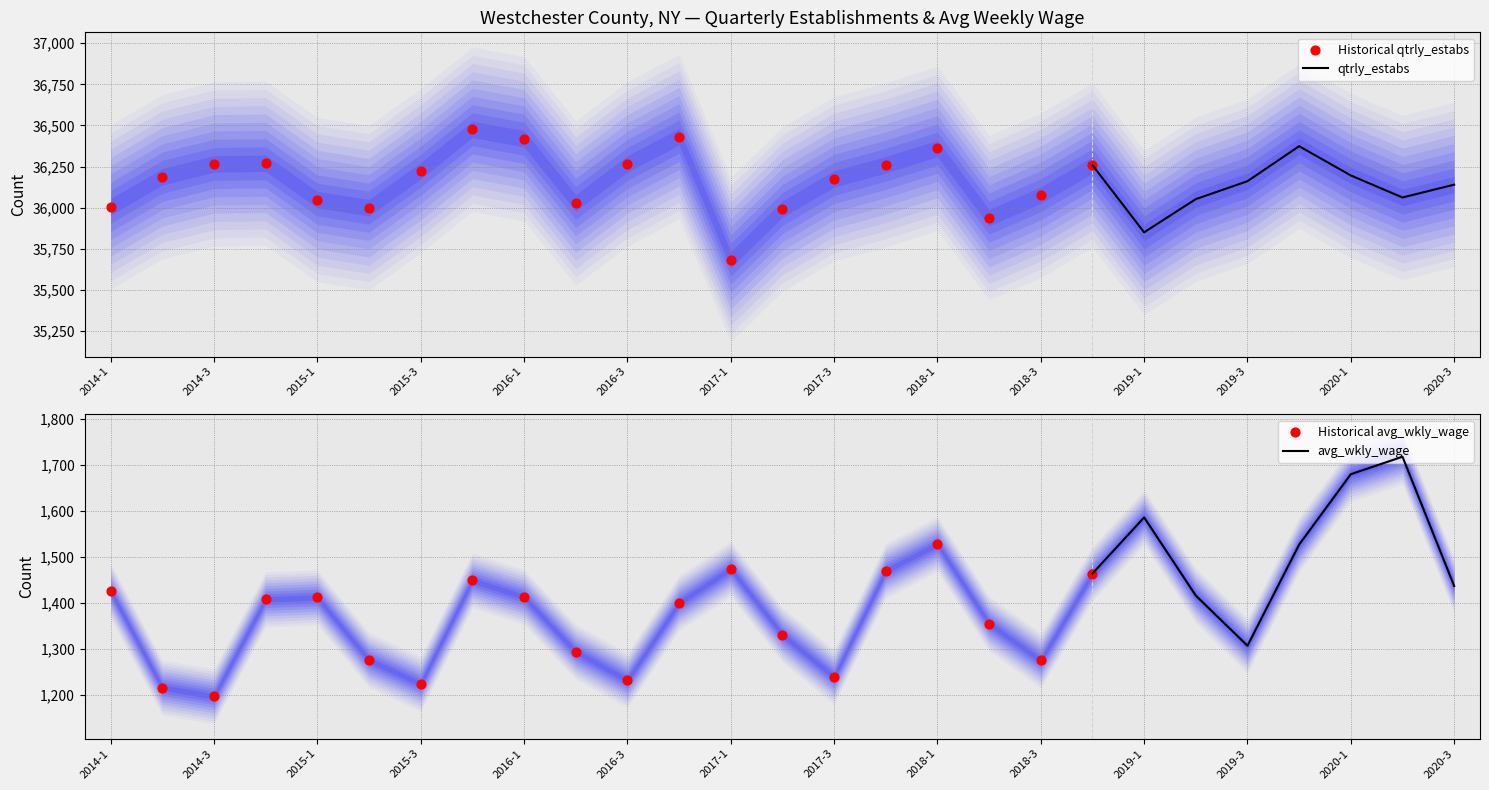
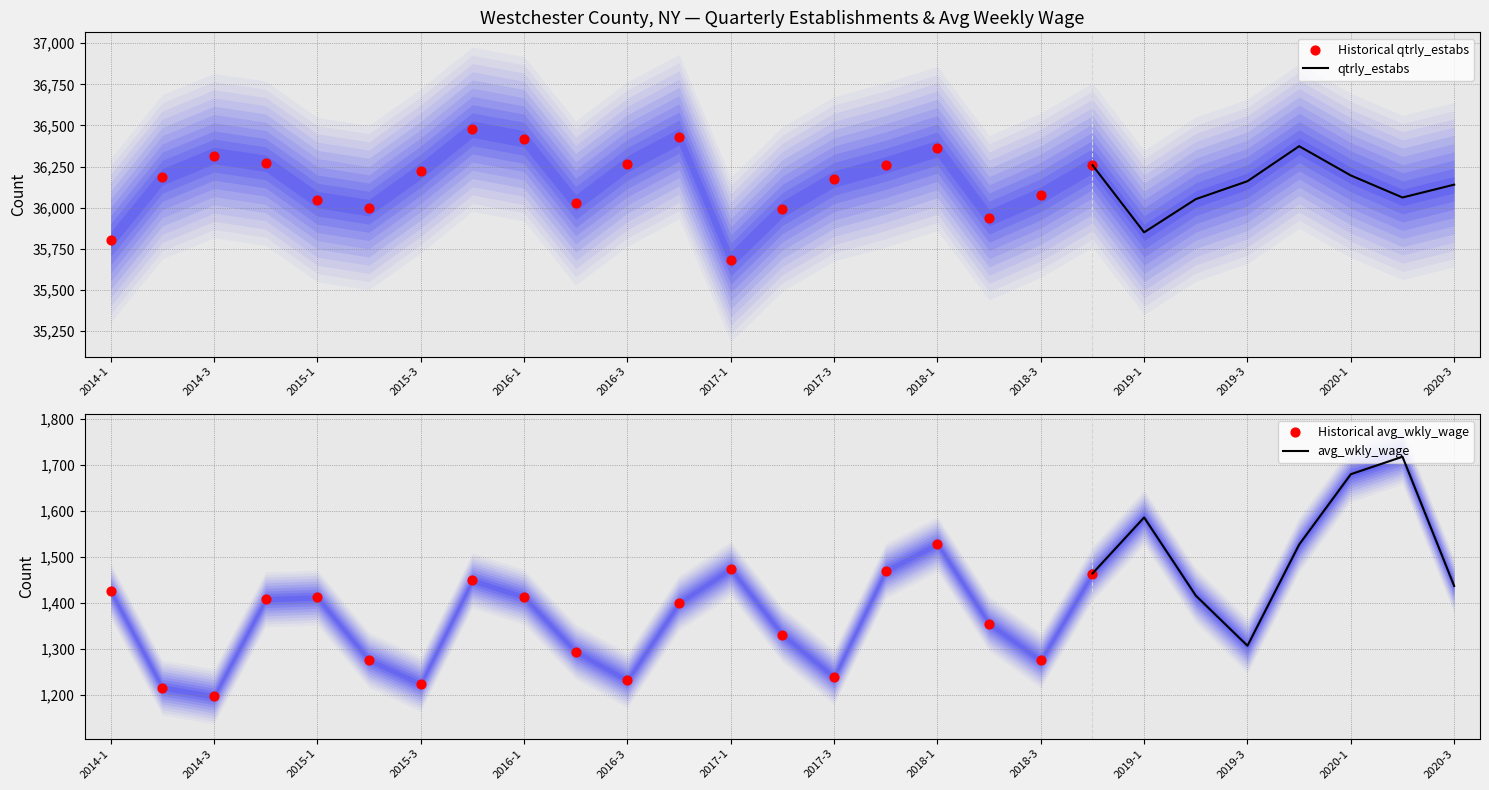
  {
    "Westchester County, NY — Quarterly Establishments & Avg Weekly Wage": {
      "qtrly_estabs": {
        "2019-1": "35,850",
        "2019-3": "36,160",
        "2020-1": "36,200",
        "2020-3": "36,140"
      },
      "Historical qtrly_estabs": {
-       "2014-1": "36,010",
-       "2014-3": "36,270"
+       "2014-1": "35,800",
+       "2014-3": "36,320"
      }
    }
  }
